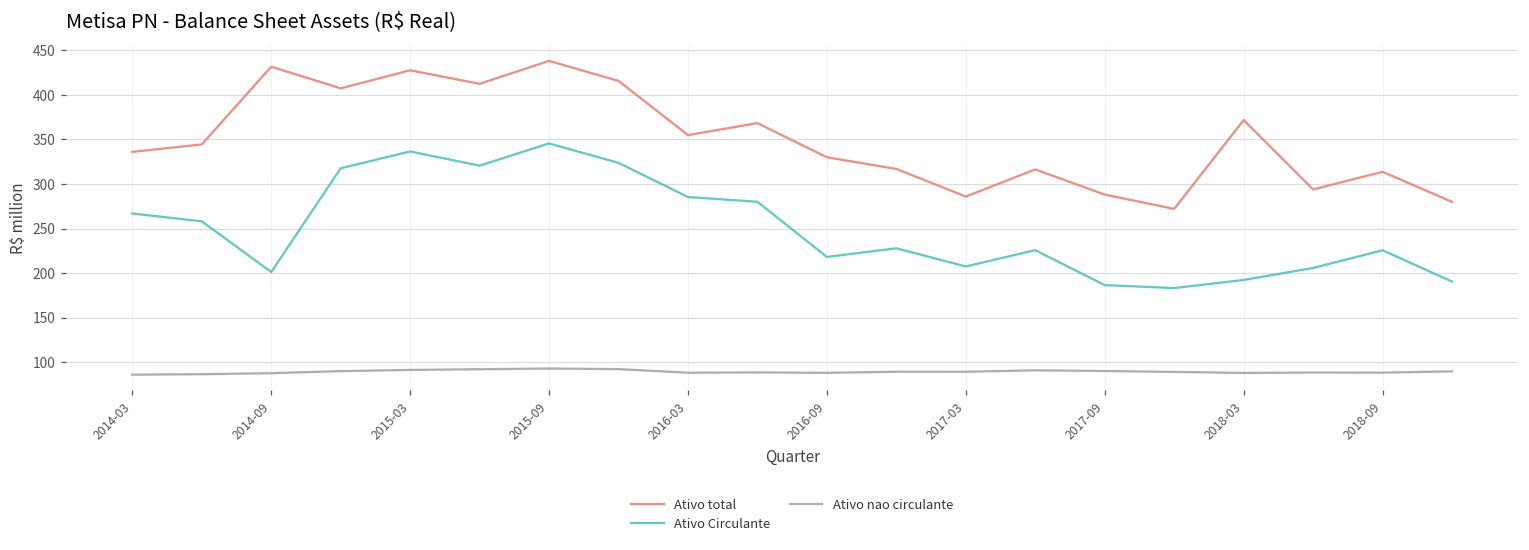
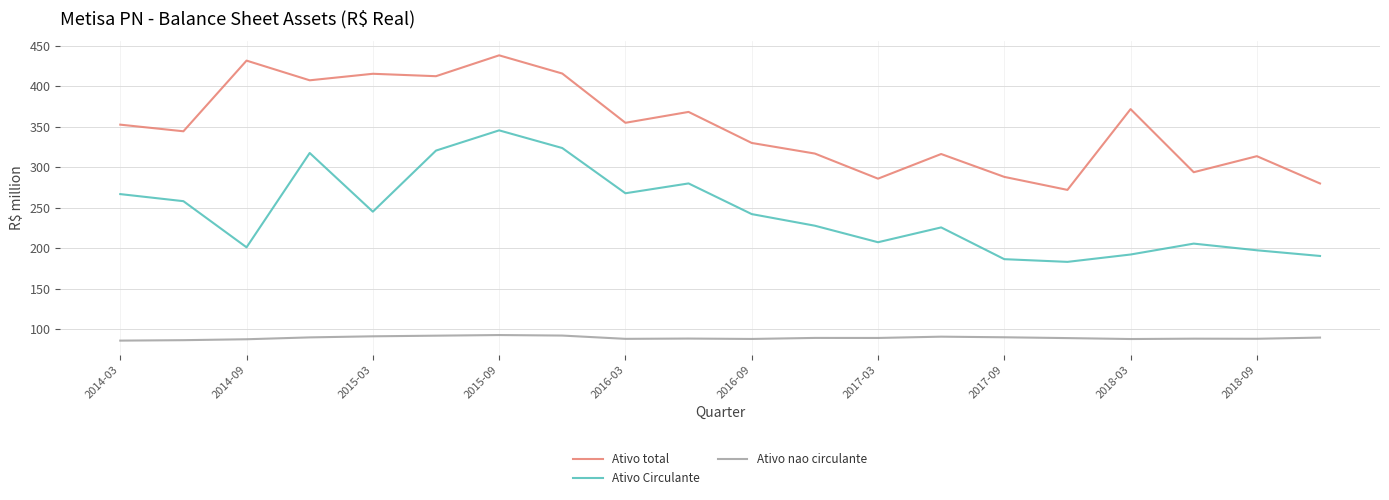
  {
    "Ativo total": {
-     "2014-03": 340,
+     "2014-03": 350,
      "2014-09": 430,
-     "2015-03": 430,
+     "2015-03": 420,
      "2015-09": 440,
      "2016-03": 350,
      "2016-09": 330,
      "2017-03": 290,
      "2017-09": 290,
      "2018-03": 370,
      "2018-09": 310
    },
    "Ativo Circulante": {
      "2014-03": 270,
      "2014-09": 200,
-     "2015-03": 340,
+     "2015-03": 250,
      "2015-09": 350,
-     "2016-03": 290,
-     "2016-09": 220,
+     "2016-03": 270,
+     "2016-09": 240,
      "2017-03": 210,
      "2017-09": 190,
      "2018-03": 190,
-     "2018-09": 230
+     "2018-09": 200
    },
    "Ativo nao circulante": {
      "2014-03": 90,
      "2014-09": 90,
      "2015-03": 90,
      "2015-09": 90,
      "2016-03": 90,
      "2016-09": 90,
      "2017-03": 90,
      "2017-09": 90,
      "2018-03": 90,
      "2018-09": 90
    }
  }
